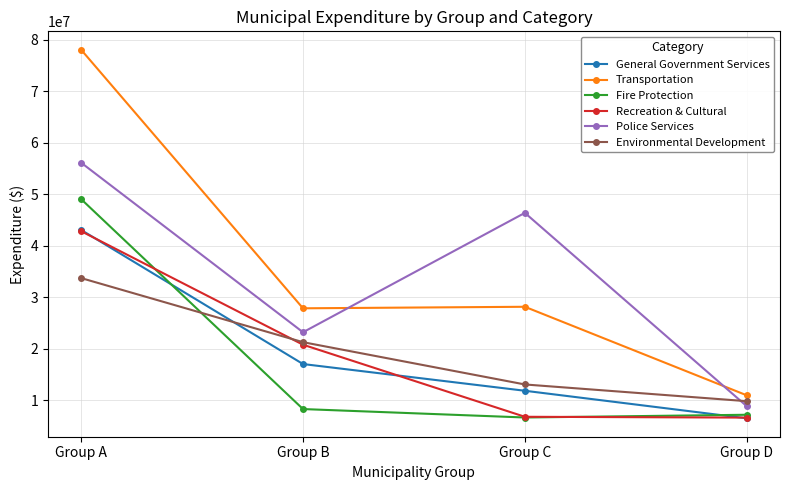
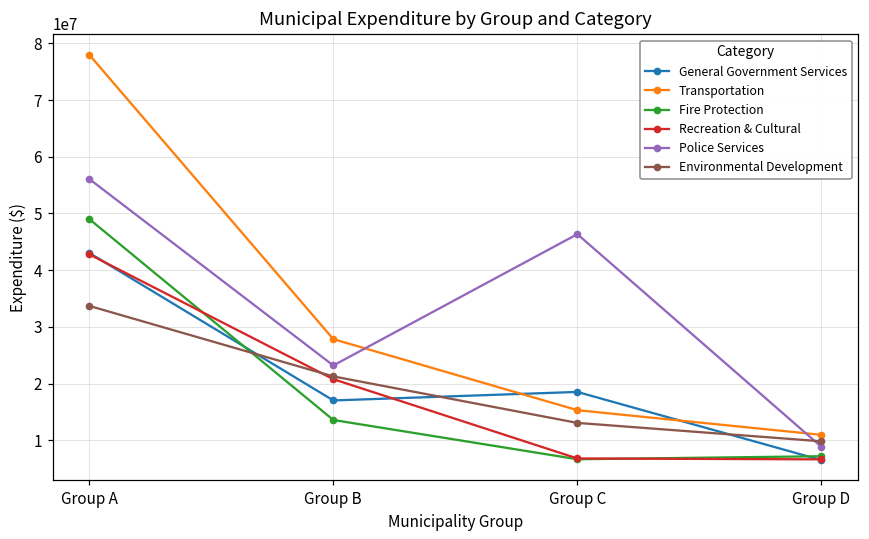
  {
    "General Government Services": {
      "Group B": 17000000,
-     "Group C": 12000000
+     "Group C": 19000000
    },
    "Transportation": {
      "Group A": 78000000,
      "Group B": 28000000,
-     "Group C": 28000000,
+     "Group C": 15000000,
      "Group D": 11000000
    },
    "Fire Protection": {
      "Group A": 49000000,
-     "Group B": 8000000,
+     "Group B": 14000000,
      "Group D": 7000000
    },
    "Police Services": {
      "Group A": 56000000,
      "Group B": 23000000,
      "Group C": 46000000,
      "Group D": 9000000
    },
    "Environmental Development": {
      "Group A": 34000000,
      "Group C": 13000000,
      "Group D": 10000000
    }
  }
